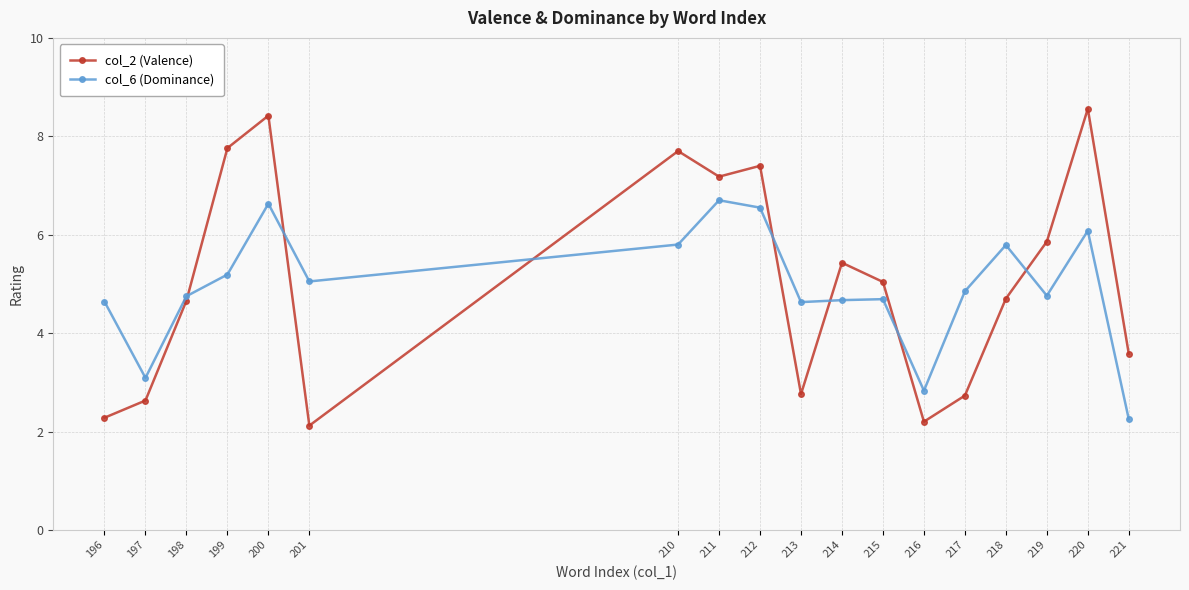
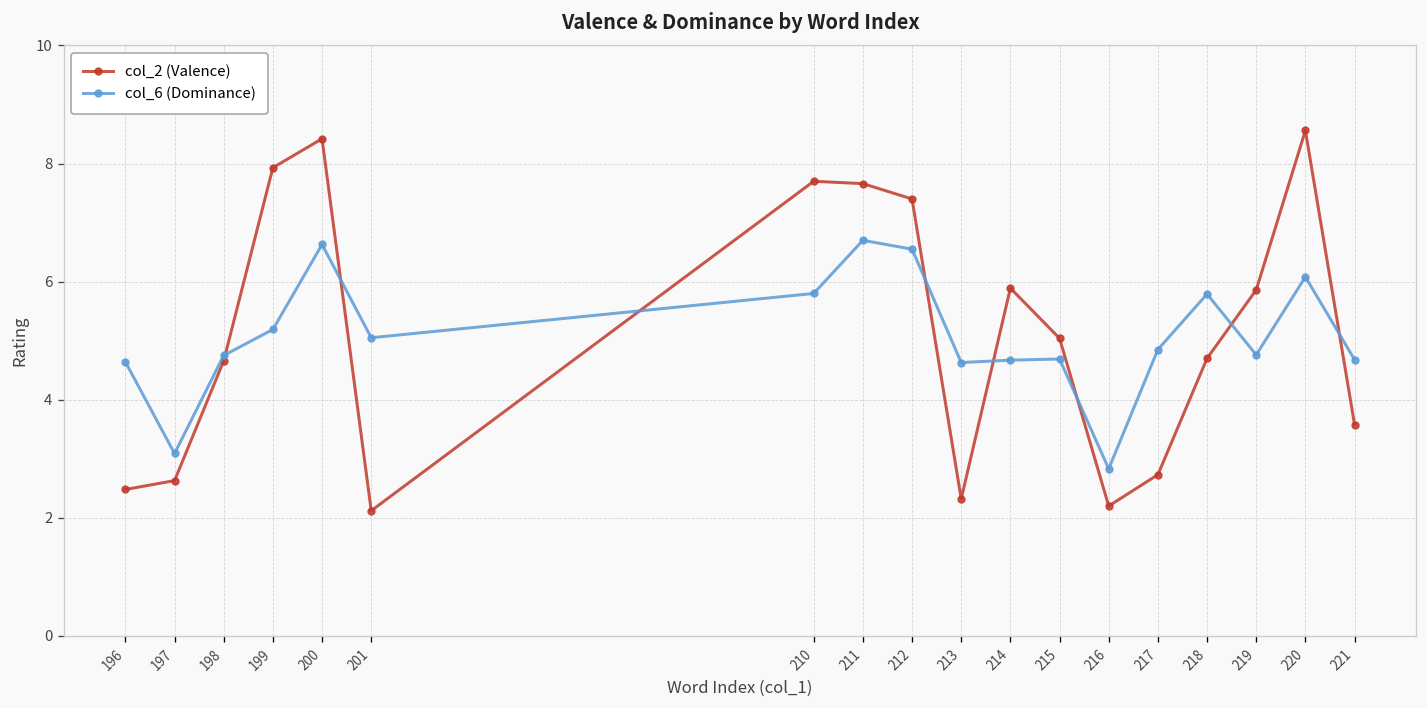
  {
    "col_2 (Valence)": {
-     "196": 2.3,
+     "196": 2.5,
      "197": 2.6,
      "198": 4.7,
-     "199": 7.8,
+     "199": 7.9,
      "200": 8.4,
      "201": 2.1,
      "210": 7.7,
-     "211": 7.2,
+     "211": 7.7,
      "212": 7.4,
-     "213": 2.8,
-     "214": 5.4,
+     "213": 2.3,
+     "214": 5.9,
      "215": 5.0,
      "216": 2.2,
      "217": 2.7,
      "218": 4.7,
      "219": 5.9,
      "220": 8.6,
      "221": 3.6
    },
    "col_6 (Dominance)": {
      "196": 4.6,
      "197": 3.1,
      "198": 4.8,
      "199": 5.2,
      "200": 6.6,
      "201": 5.1,
      "210": 5.8,
      "211": 6.7,
      "212": 6.6,
      "213": 4.6,
      "214": 4.7,
      "215": 4.7,
      "216": 2.8,
      "217": 4.9,
      "218": 5.8,
      "219": 4.8,
      "220": 6.1,
-     "221": 2.3
+     "221": 4.7
    }
  }
